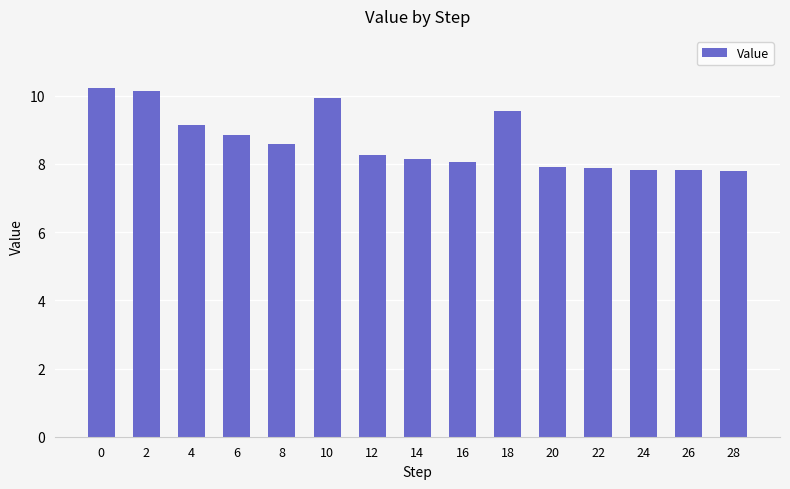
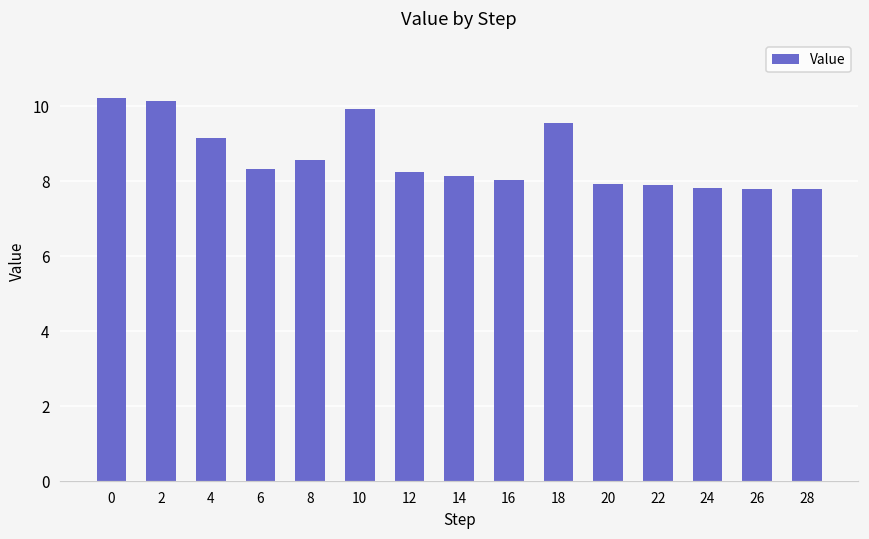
  {
    "0": 10.2,
    "2": 10.1,
    "4": 9.2,
-   "6": 8.8,
+   "6": 8.3,
    "8": 8.6,
    "10": 9.9,
    "12": 8.3,
    "14": 8.1,
    "16": 8.0,
    "18": 9.5,
    "20": 7.9,
    "22": 7.9,
    "24": 7.8,
    "26": 7.8,
    "28": 7.8
  }
